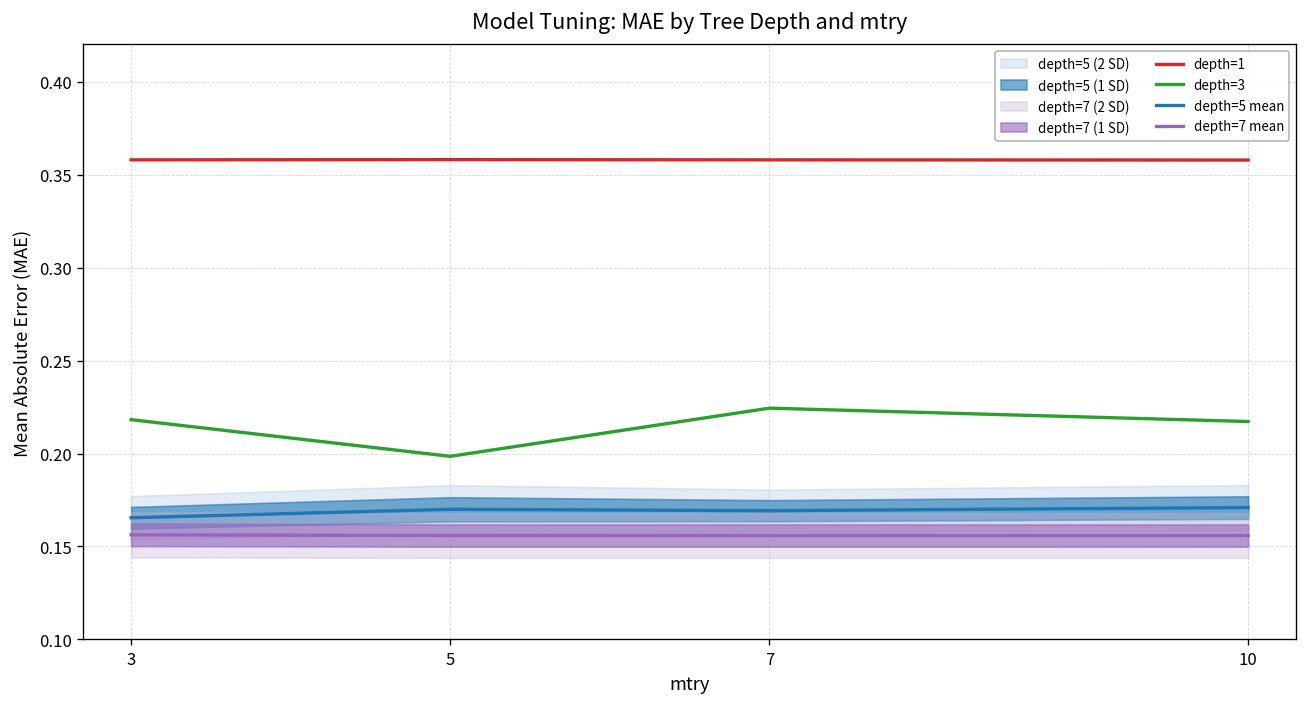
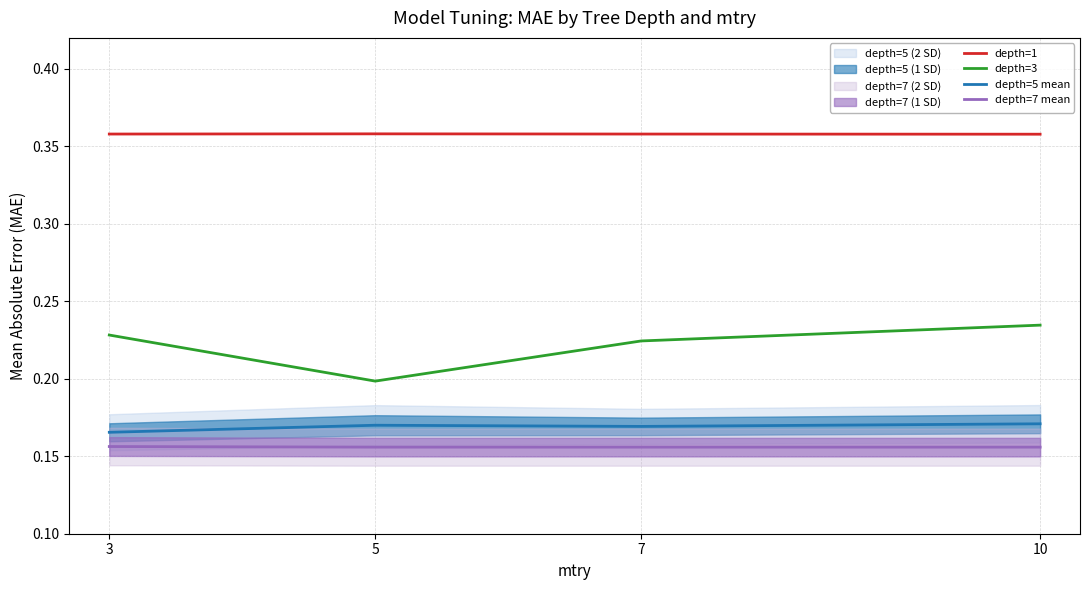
  {
    "depth=1": {
      "3": 0.358,
      "5": 0.358,
      "7": 0.358,
      "10": 0.358
    },
    "depth=3": {
-     "3": 0.218,
+     "3": 0.228,
      "5": 0.198,
      "7": 0.224,
-     "10": 0.217
+     "10": 0.235
    }
  }
